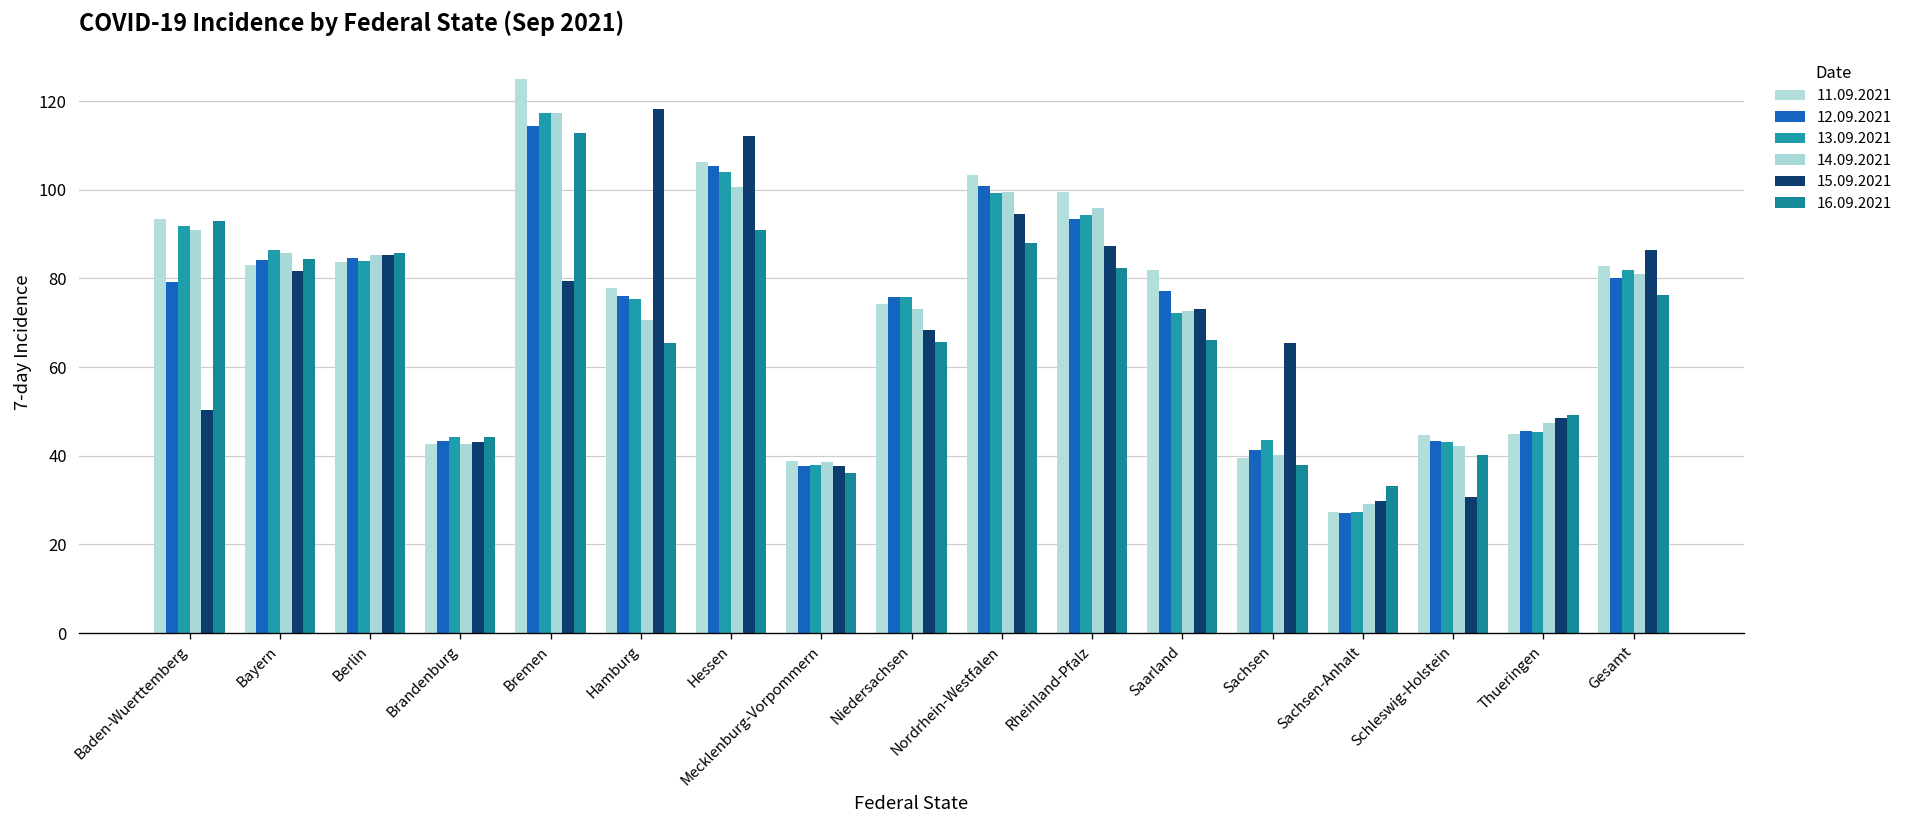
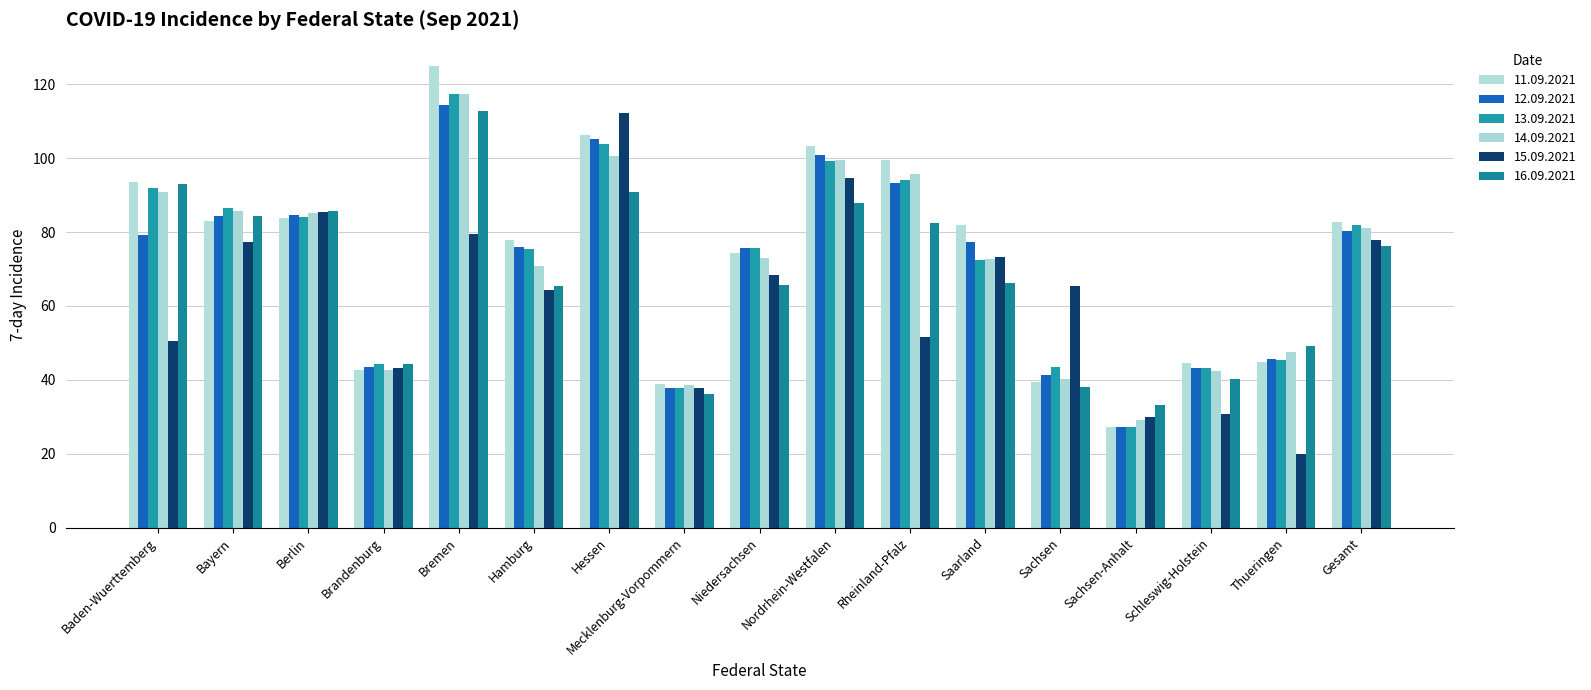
  {
    "15.09.2021": {
      "Baden-Wuerttemberg": 50,
-     "Bayern": 82,
+     "Bayern": 77,
      "Berlin": 85,
      "Brandenburg": 43,
      "Bremen": 80,
-     "Hamburg": 118,
+     "Hamburg": 64,
      "Hessen": 112,
      "Mecklenburg-Vorpommern": 38,
      "Niedersachsen": 68,
      "Nordrhein-Westfalen": 95,
-     "Rheinland-Pfalz": 87,
+     "Rheinland-Pfalz": 52,
      "Saarland": 73,
      "Sachsen": 66,
      "Sachsen-Anhalt": 30,
      "Schleswig-Holstein": 31,
-     "Thueringen": 49,
-     "Gesamt": 86
+     "Thueringen": 20,
+     "Gesamt": 78
    }
  }
